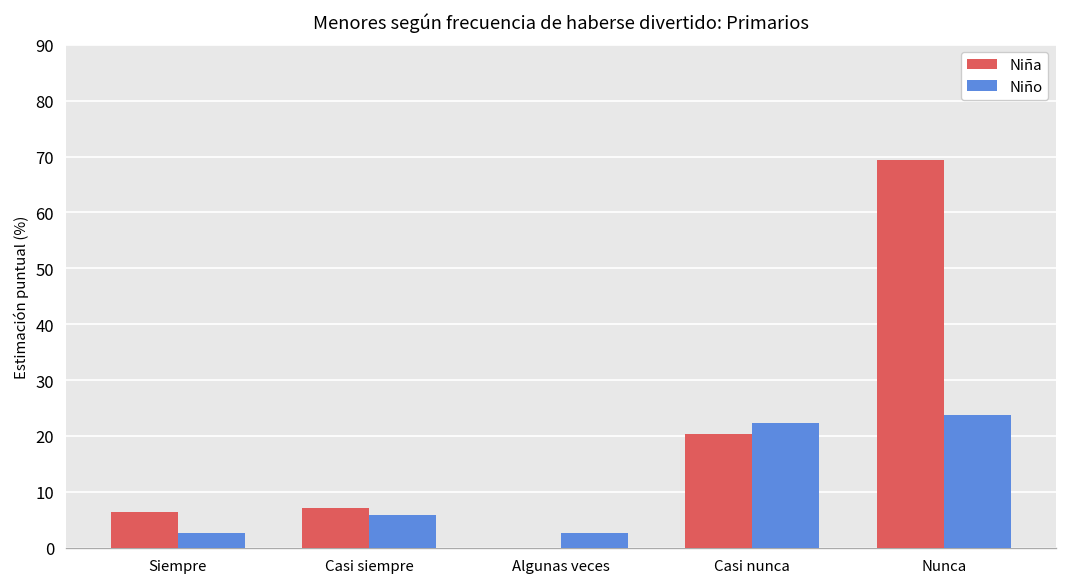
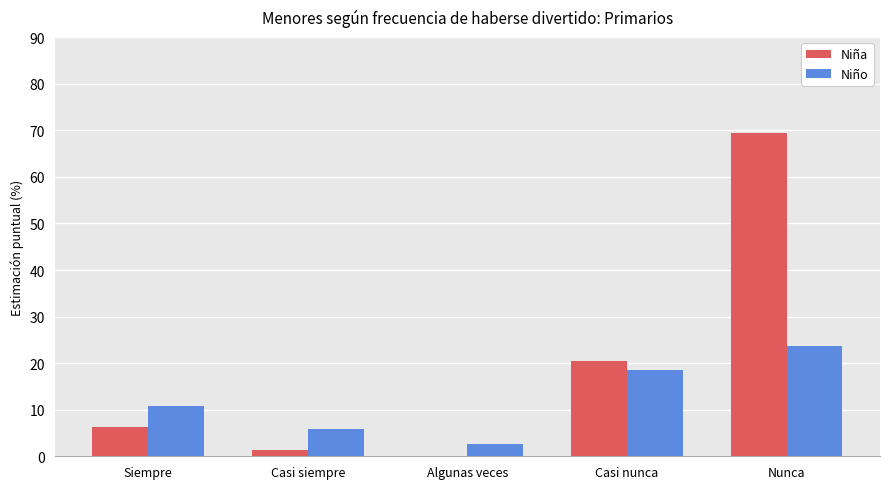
  {
    "Niña": {
      "Siempre": 6,
-     "Casi siempre": 7,
+     "Casi siempre": 1,
      "Algunas veces": 0,
      "Casi nunca": 20,
      "Nunca": 69
    },
    "Niño": {
-     "Siempre": 3,
+     "Siempre": 11,
      "Casi siempre": 6,
      "Algunas veces": 3,
-     "Casi nunca": 22,
+     "Casi nunca": 19,
      "Nunca": 24
    }
  }
